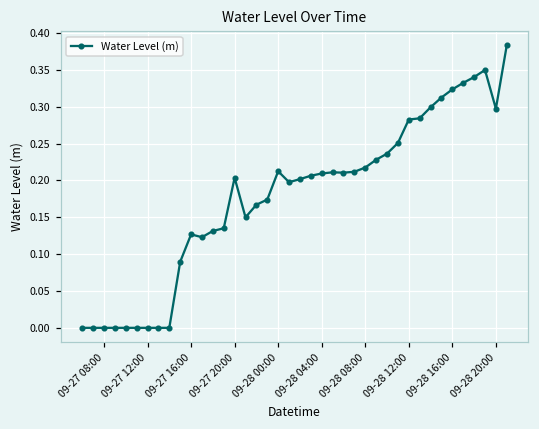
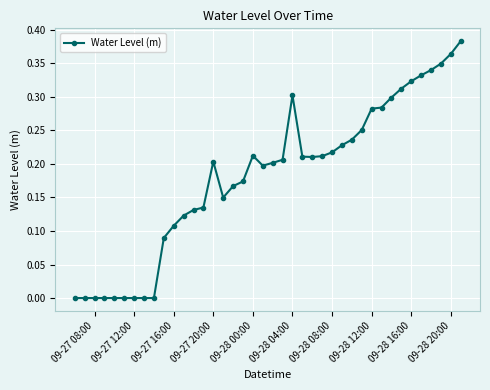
  {
    "09-27 08:00": 0.00,
    "09-27 12:00": 0.00,
-   "09-27 16:00": 0.13,
+   "09-27 16:00": 0.11,
    "09-27 20:00": 0.20,
    "09-28 00:00": 0.21,
-   "09-28 04:00": 0.21,
+   "09-28 04:00": 0.30,
    "09-28 08:00": 0.22,
    "09-28 12:00": 0.28,
    "09-28 16:00": 0.32,
-   "09-28 20:00": 0.30
+   "09-28 20:00": 0.36
  }
